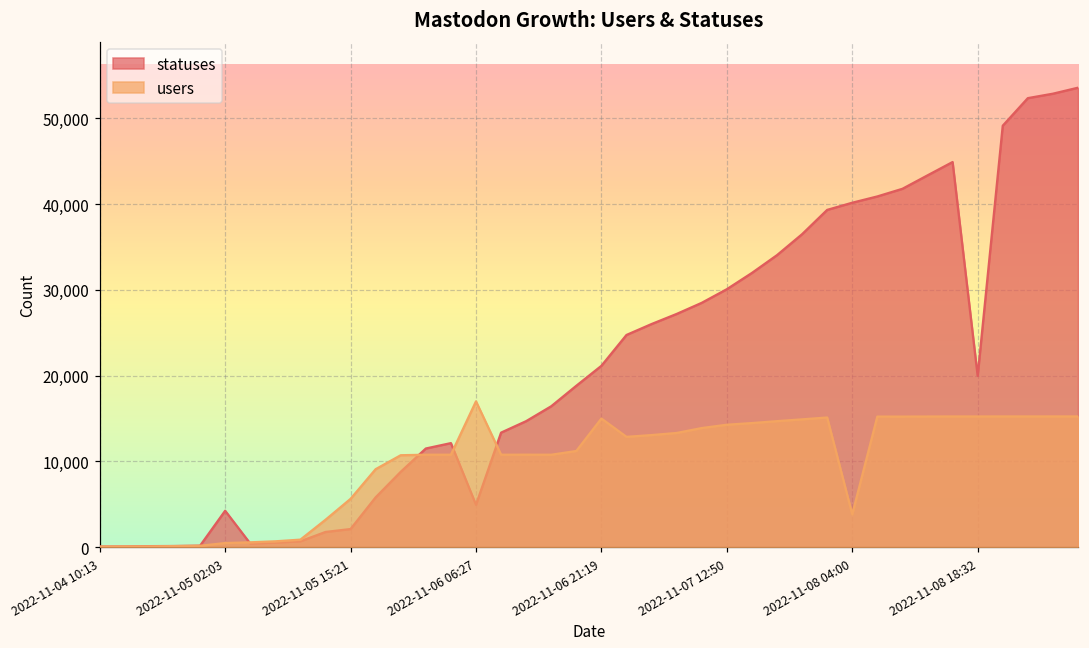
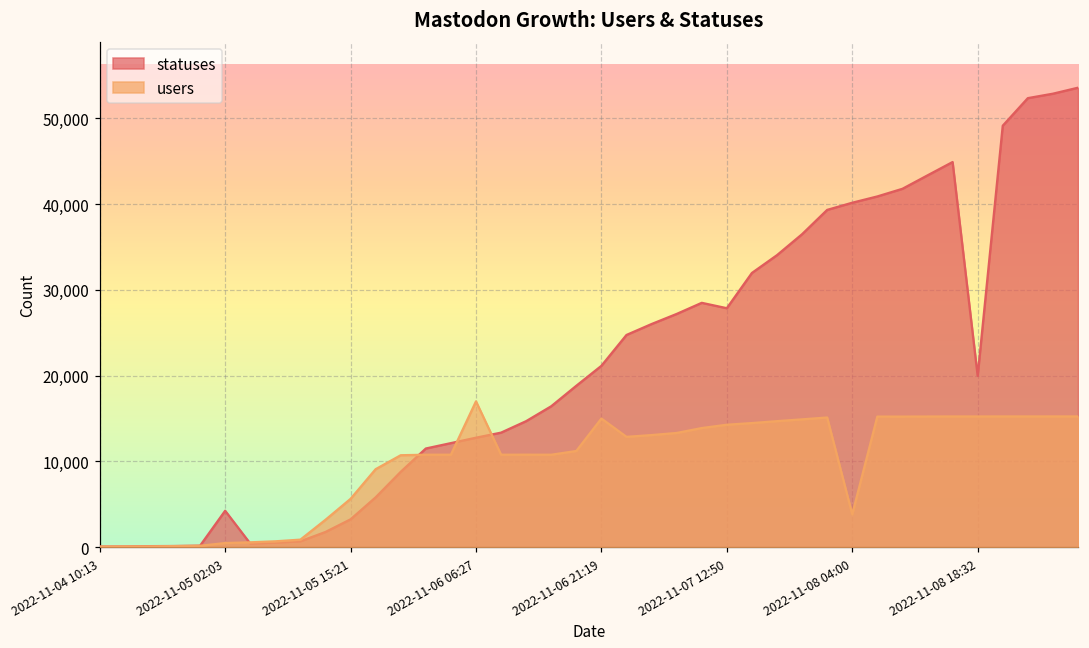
  {
    "statuses": {
      "2022-11-05 02:03": "4,000",
-     "2022-11-05 15:21": "2,000",
-     "2022-11-06 06:27": "5,000",
+     "2022-11-05 15:21": "3,000",
+     "2022-11-06 06:27": "13,000",
      "2022-11-06 21:19": "21,000",
-     "2022-11-07 12:50": "30,000",
+     "2022-11-07 12:50": "28,000",
      "2022-11-08 04:00": "40,000",
      "2022-11-08 18:32": "20,000"
    },
    "users": {
      "2022-11-05 02:03": "0",
      "2022-11-05 15:21": "6,000",
      "2022-11-06 06:27": "17,000",
      "2022-11-06 21:19": "15,000",
      "2022-11-07 12:50": "14,000",
      "2022-11-08 04:00": "4,000",
      "2022-11-08 18:32": "15,000"
    }
  }
